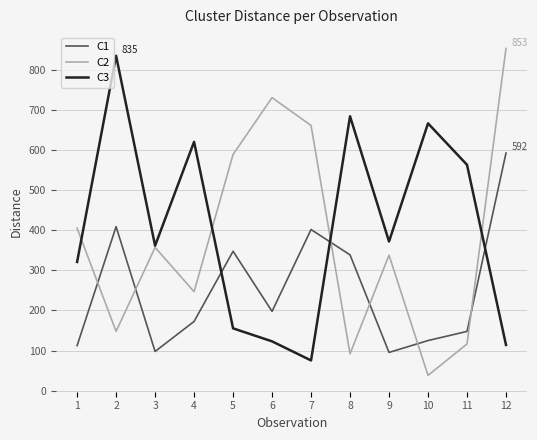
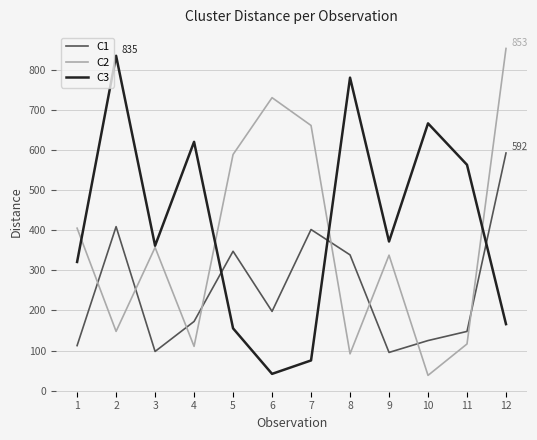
  {
    "C1": {
      "12": 592
    },
    "C2": {
      "1": 410,
      "2": 150,
-     "4": 250,
+     "4": 110,
      "5": 590,
      "6": 730,
      "7": 660,
      "8": 90,
      "9": 340,
      "10": 40,
      "11": 120
    },
    "C3": {
      "1": 320,
      "4": 620,
      "5": 160,
-     "6": 120,
+     "6": 40,
      "7": 80,
-     "8": 680,
+     "8": 780,
      "9": 370,
      "10": 670,
      "11": 560,
-     "12": 110
+     "12": 170
    }
  }
